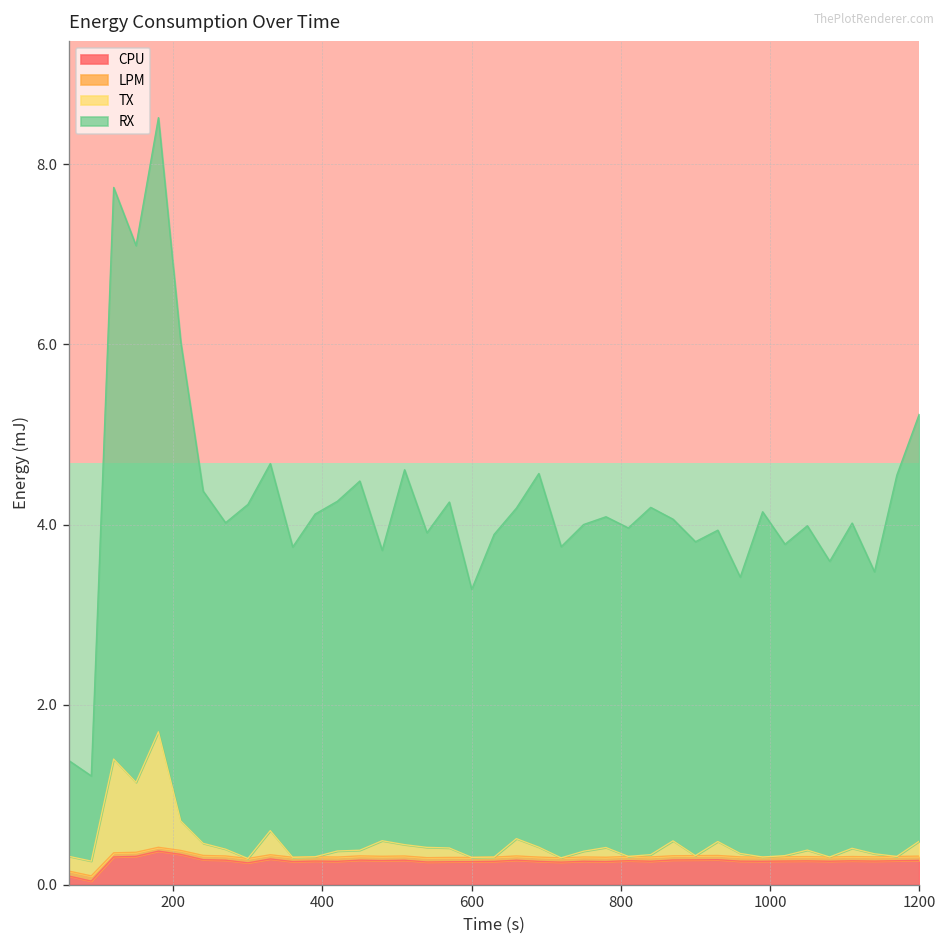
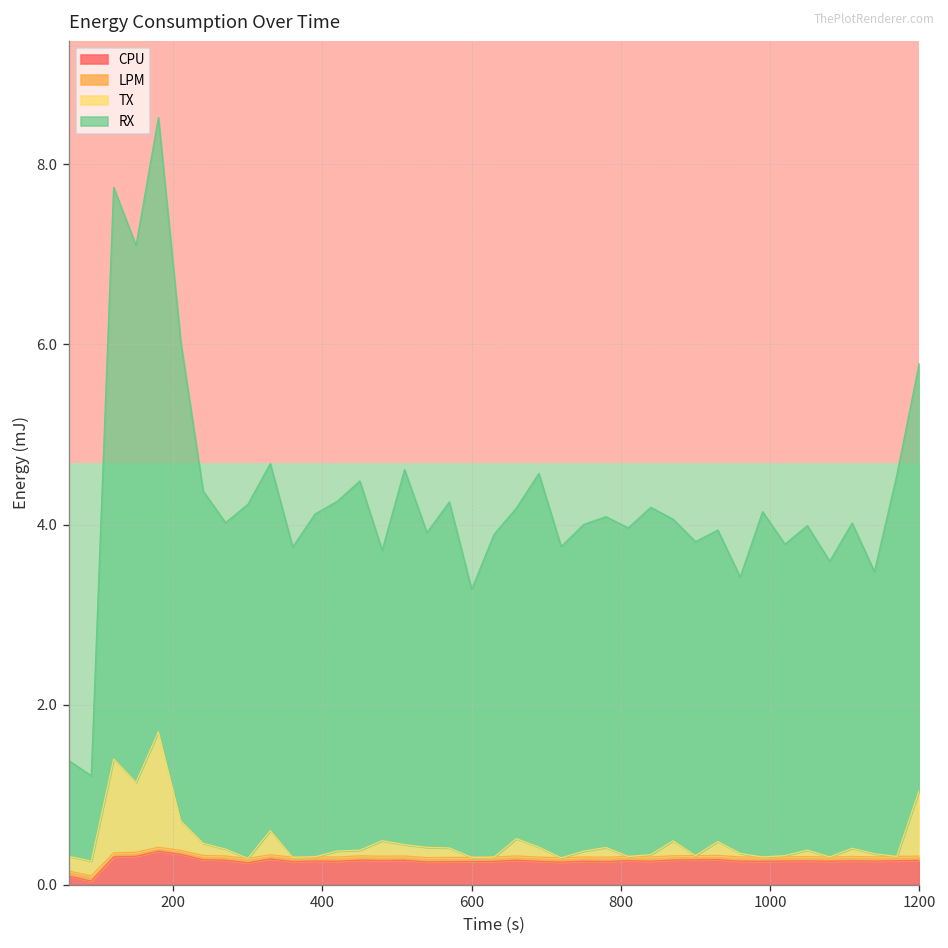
  {
    "CPU": {
      "600": 0.3,
      "1200": 0.3
    },
    "LPM": {
      "1200": 0.0
    },
    "TX": {
-     "1200": 0.2
+     "1200": 0.7
    },
    "RX": {
      "600": 3.0,
      "1200": 4.7
    }
  }
